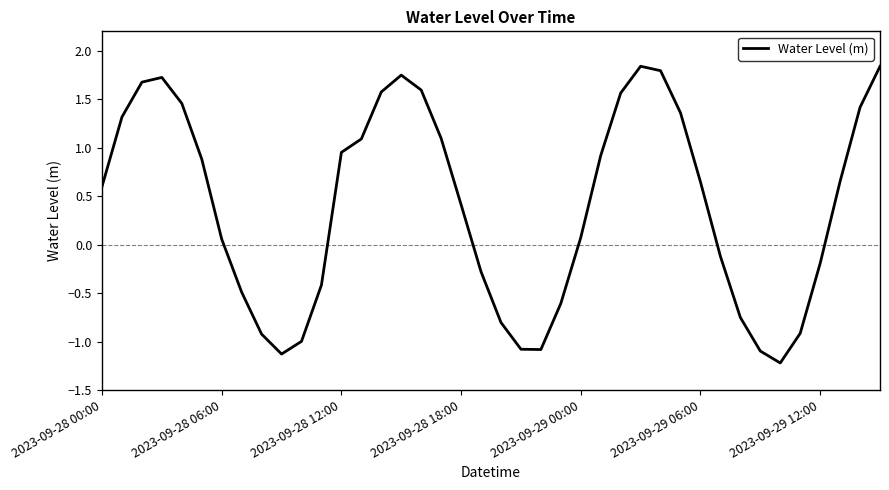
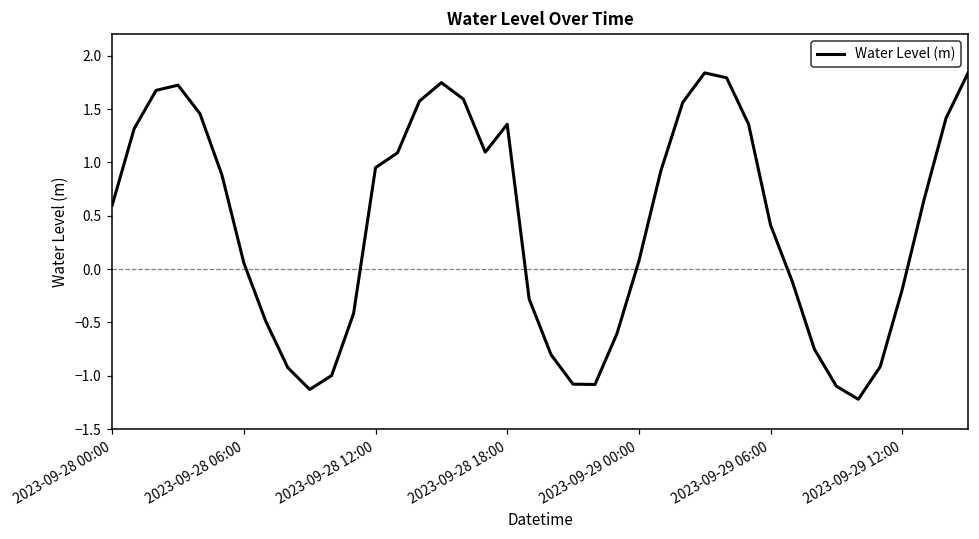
  {
    "2023-09-28 00:00": 0.6,
    "2023-09-28 06:00": 0.1,
    "2023-09-28 12:00": 1.0,
-   "2023-09-28 18:00": 0.4,
+   "2023-09-28 18:00": 1.4,
    "2023-09-29 00:00": 0.1,
-   "2023-09-29 06:00": 0.6,
+   "2023-09-29 06:00": 0.4,
    "2023-09-29 12:00": -0.2
  }
